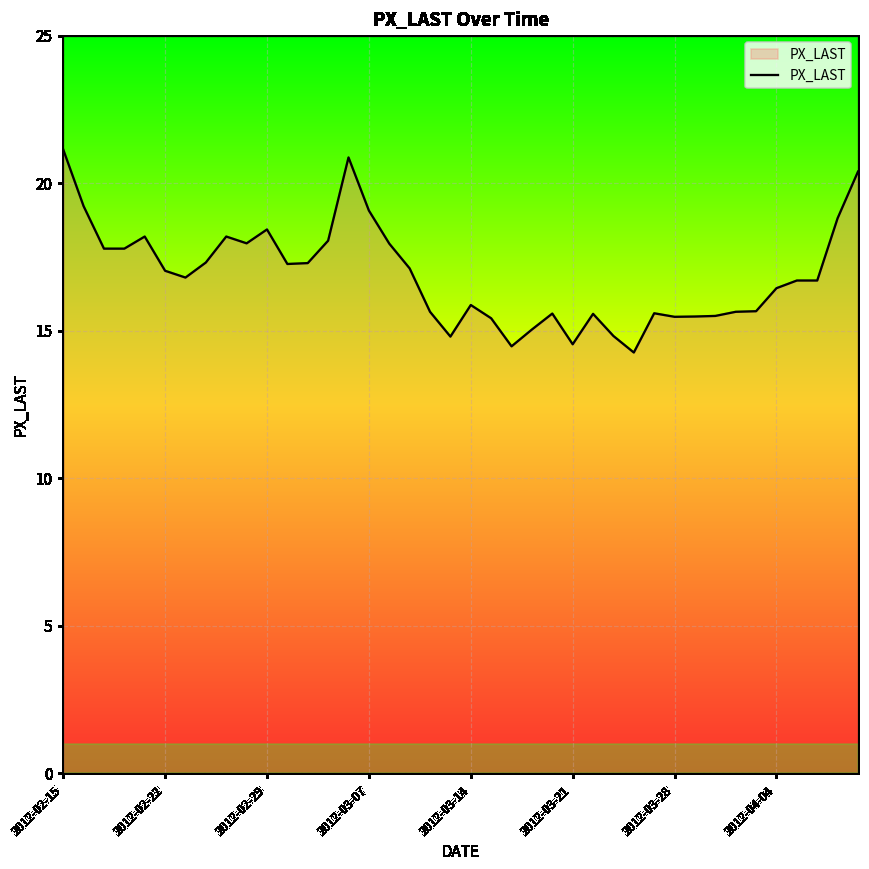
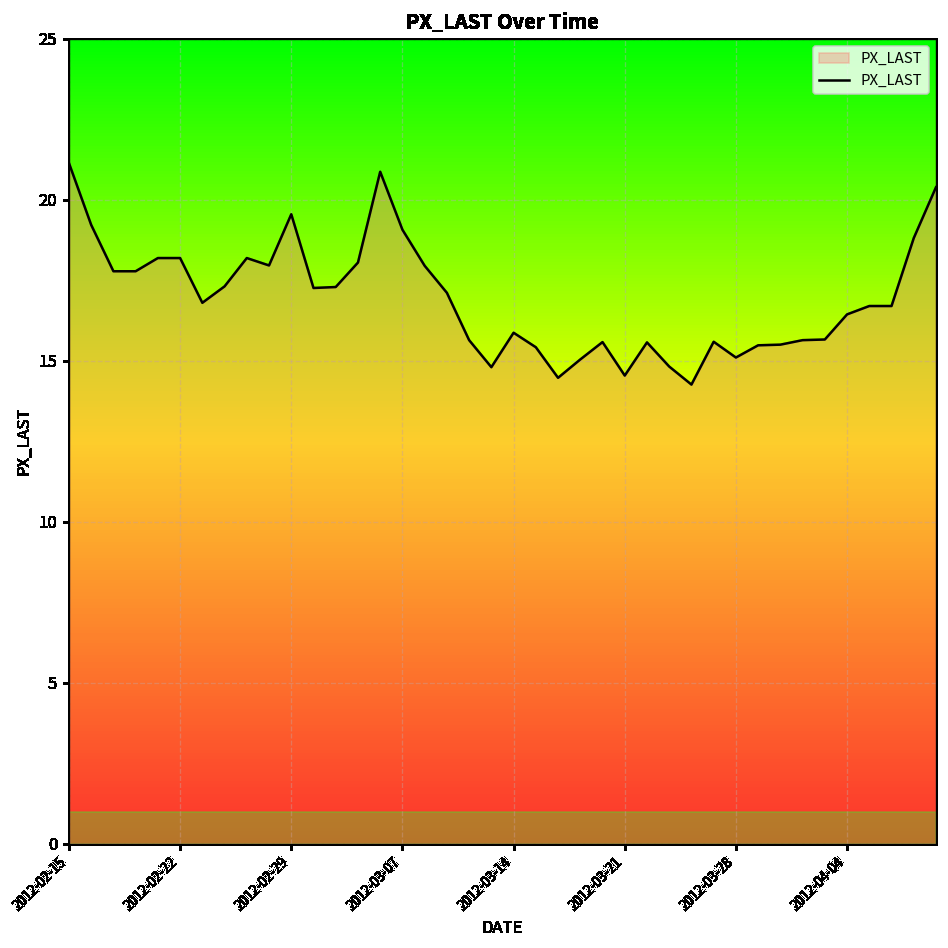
  {
    "2012-02-15": 21.1,
-   "2012-02-22": 17.0,
-   "2012-02-29": 18.4,
+   "2012-02-22": 18.2,
+   "2012-02-29": 19.6,
    "2012-03-07": 19.1,
    "2012-03-14": 15.9,
    "2012-03-21": 14.5,
-   "2012-03-28": 15.5,
+   "2012-03-28": 15.1,
    "2012-04-04": 16.4
  }
